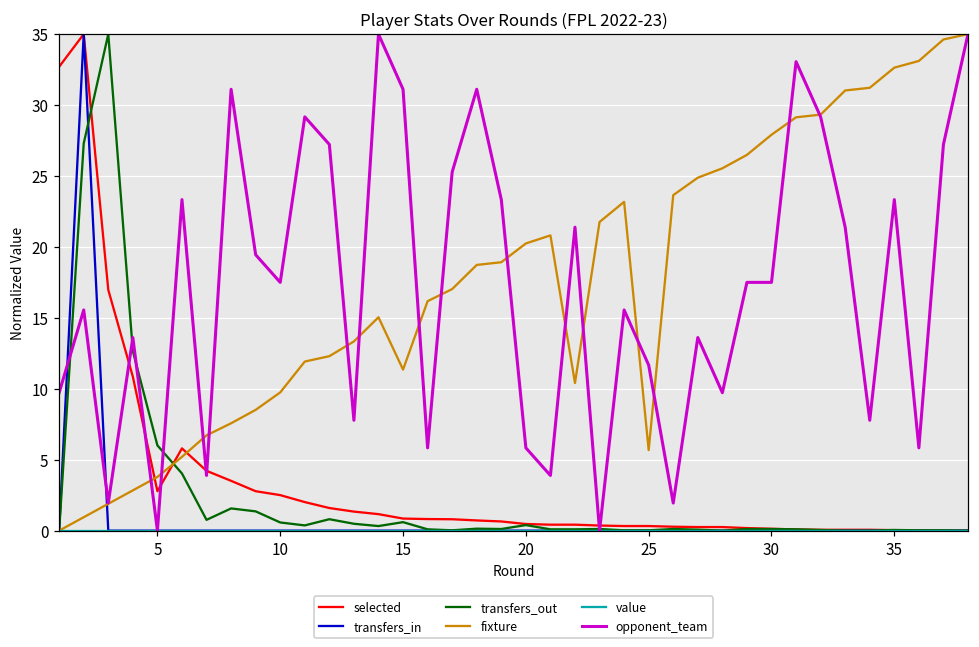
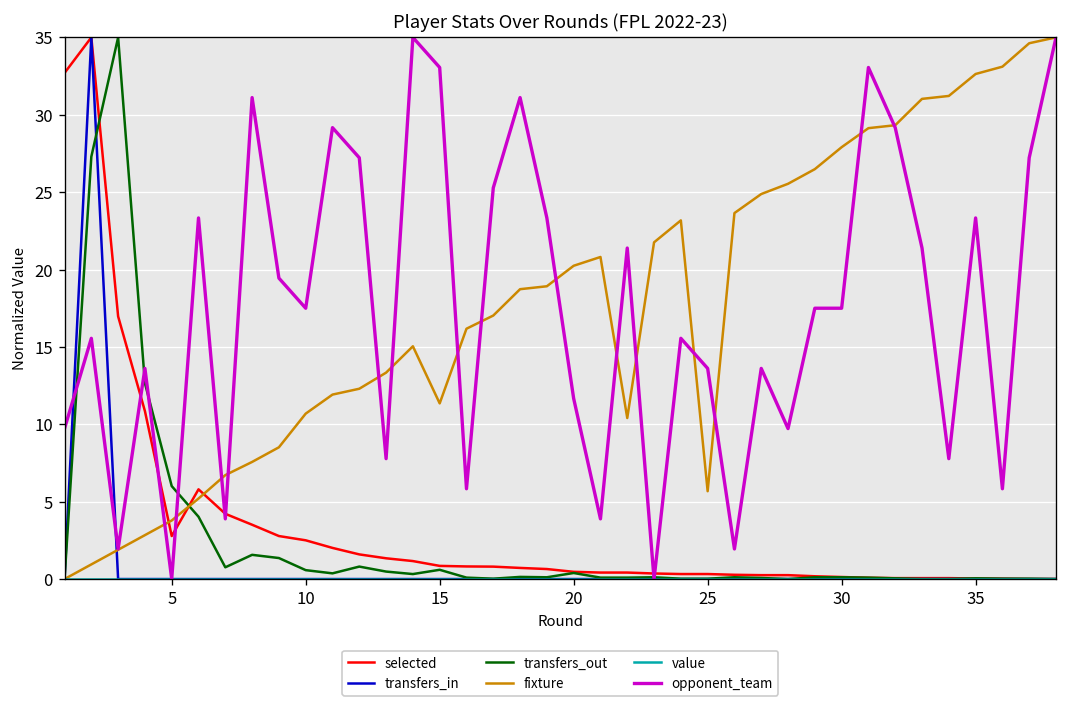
  {
    "selected": {
      "5": 2.8,
      "10": 2.5,
      "15": 0.9,
      "25": 0.3
    },
    "transfers_out": {
      "5": 6.0,
      "10": 0.6,
      "15": 0.6
    },
    "fixture": {
      "5": 3.8,
-     "10": 9.7,
+     "10": 10.7,
      "15": 11.4,
      "20": 20.2,
      "25": 5.7,
      "30": 27.9,
      "35": 32.6
    },
    "opponent_team": {
      "10": 17.5,
-     "15": 31.1,
-     "20": 5.8,
-     "25": 11.7,
+     "15": 33.1,
+     "20": 11.7,
+     "25": 13.6,
      "30": 17.5,
      "35": 23.3
    }
  }
